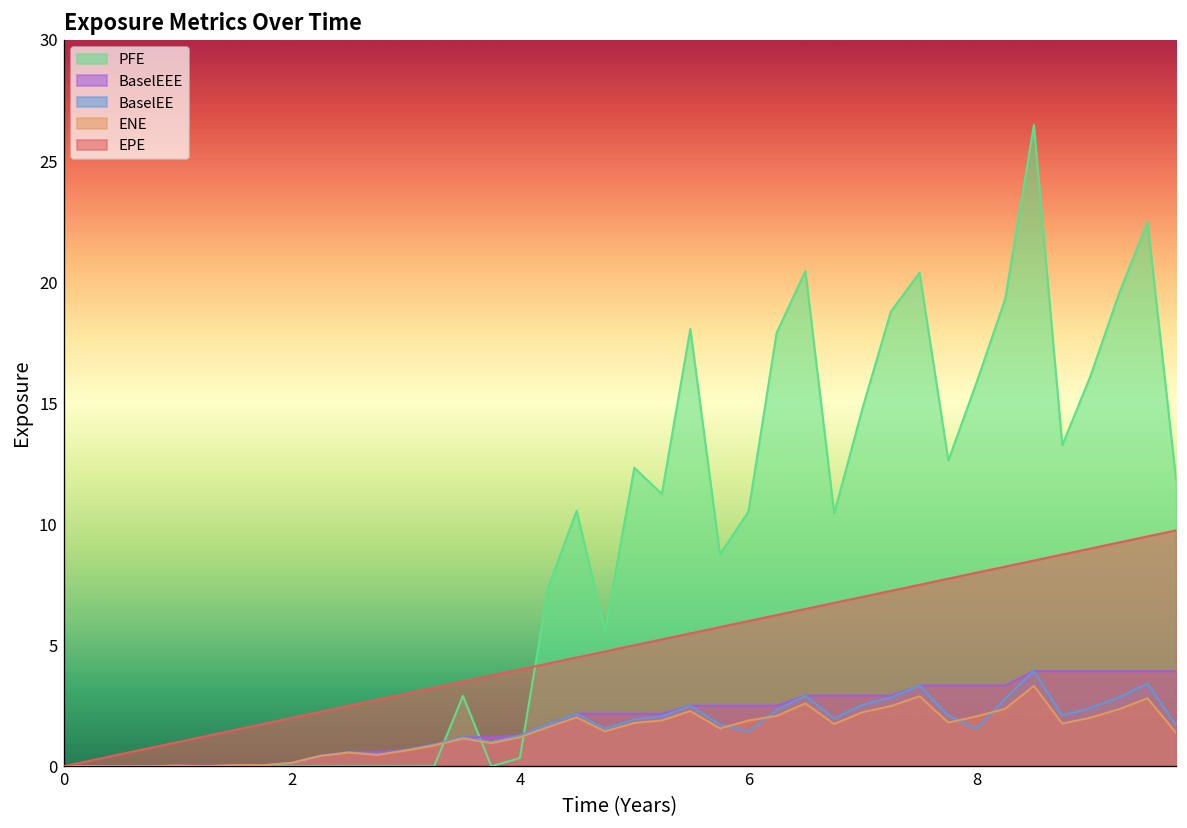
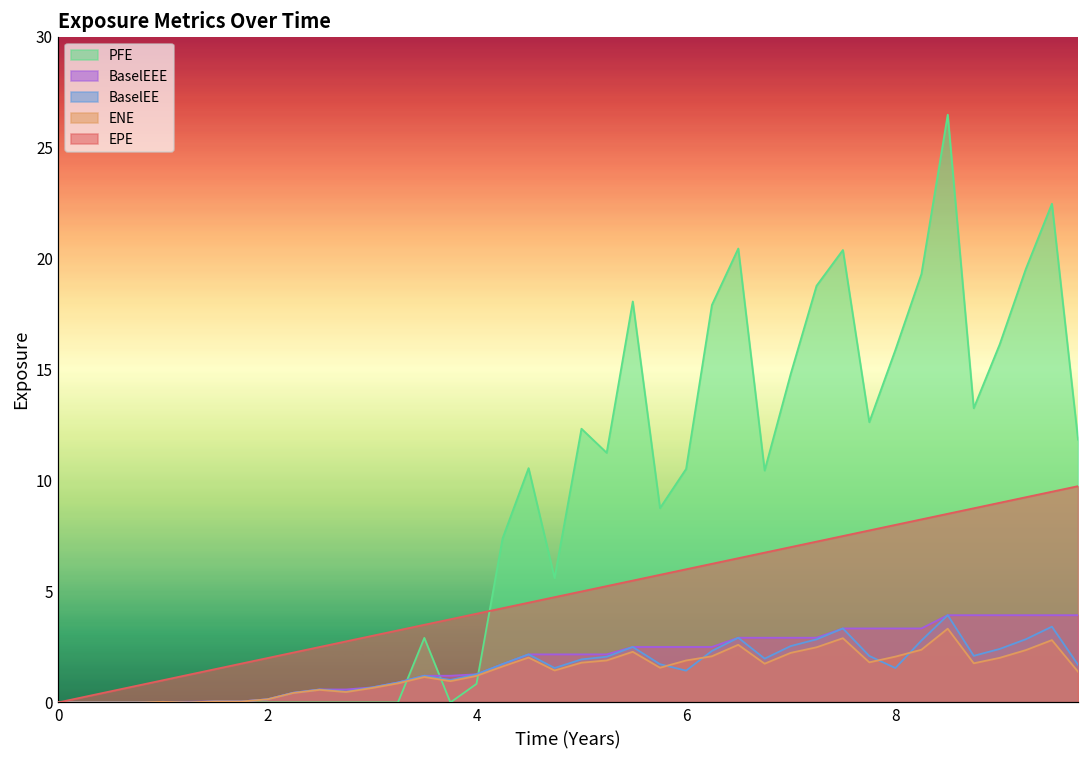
  {
    "PFE": {
      "2": 0.0,
-     "4": 0.3,
+     "4": 0.8,
      "6": 10.5,
      "8": 15.9
    },
    "BaselEEE": {
      "6": 2.5,
      "8": 3.3
    },
    "BaselEE": {
      "6": 1.4,
      "8": 1.6
    }
  }
